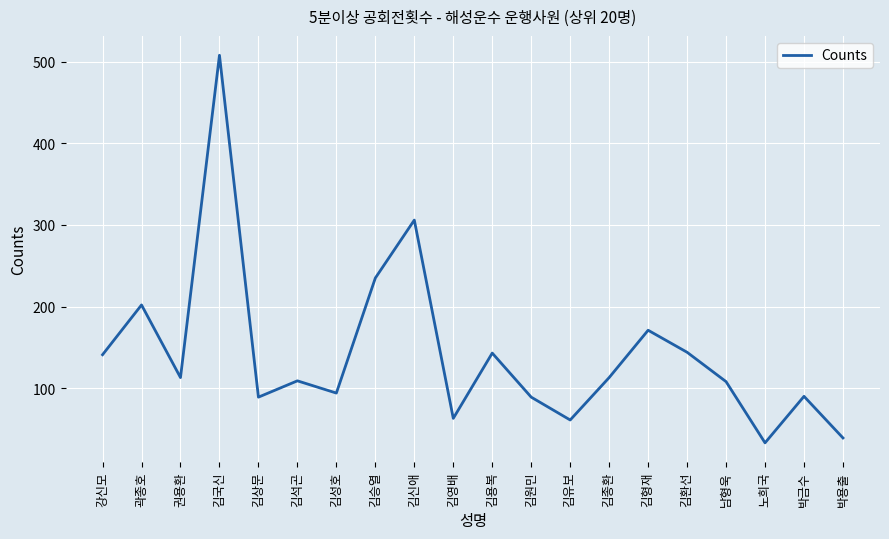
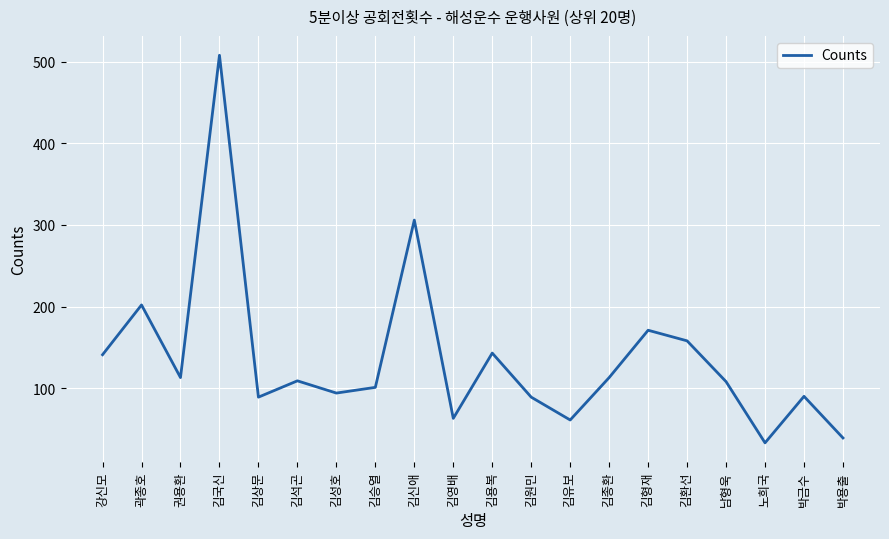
  {
    "강신모": 140,
    "곽종호": 200,
    "권용환": 110,
    "김국신": 510,
    "김상문": 90,
    "김석곤": 110,
    "김성호": 90,
-   "김승열": 240,
+   "김승열": 100,
    "김신애": 310,
    "김영배": 60,
    "김용복": 140,
    "김원민": 90,
    "김유보": 60,
    "김종환": 110,
    "김형재": 170,
-   "김환선": 140,
+   "김환선": 160,
    "남형욱": 110,
    "노희국": 30,
    "박금수": 90,
    "박용출": 40
  }
